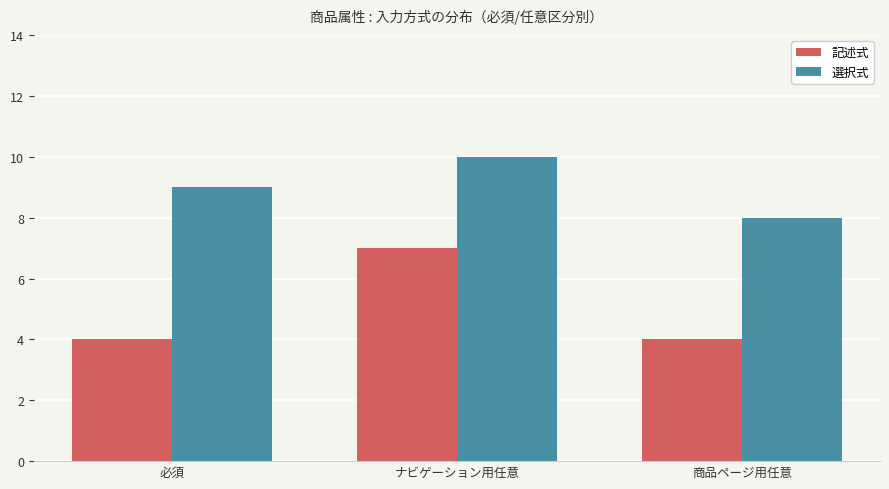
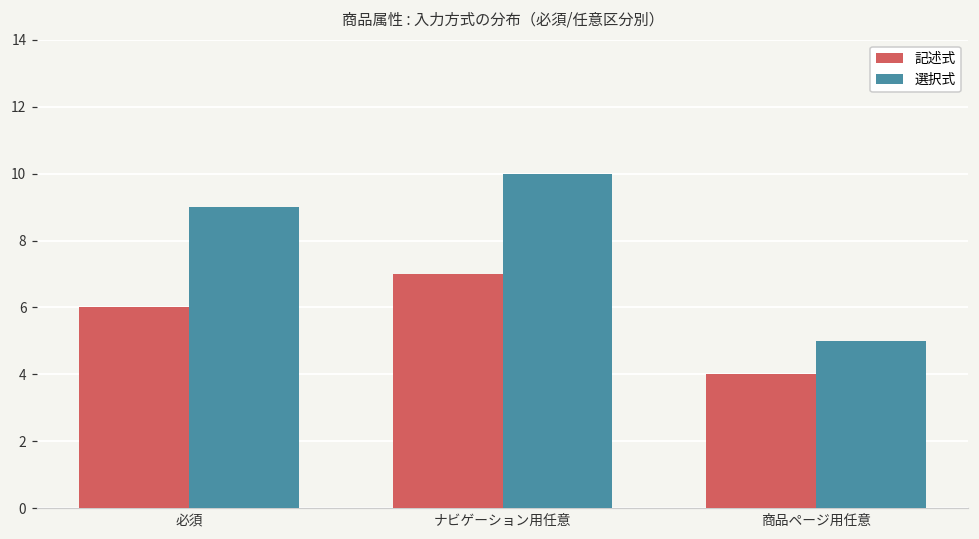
  {
    "記述式": {
-     "必須": 4,
+     "必須": 6,
      "ナビゲーション用任意": 7,
      "商品ページ用任意": 4
    },
    "選択式": {
      "必須": 9,
      "ナビゲーション用任意": 10,
-     "商品ページ用任意": 8
+     "商品ページ用任意": 5
    }
  }
